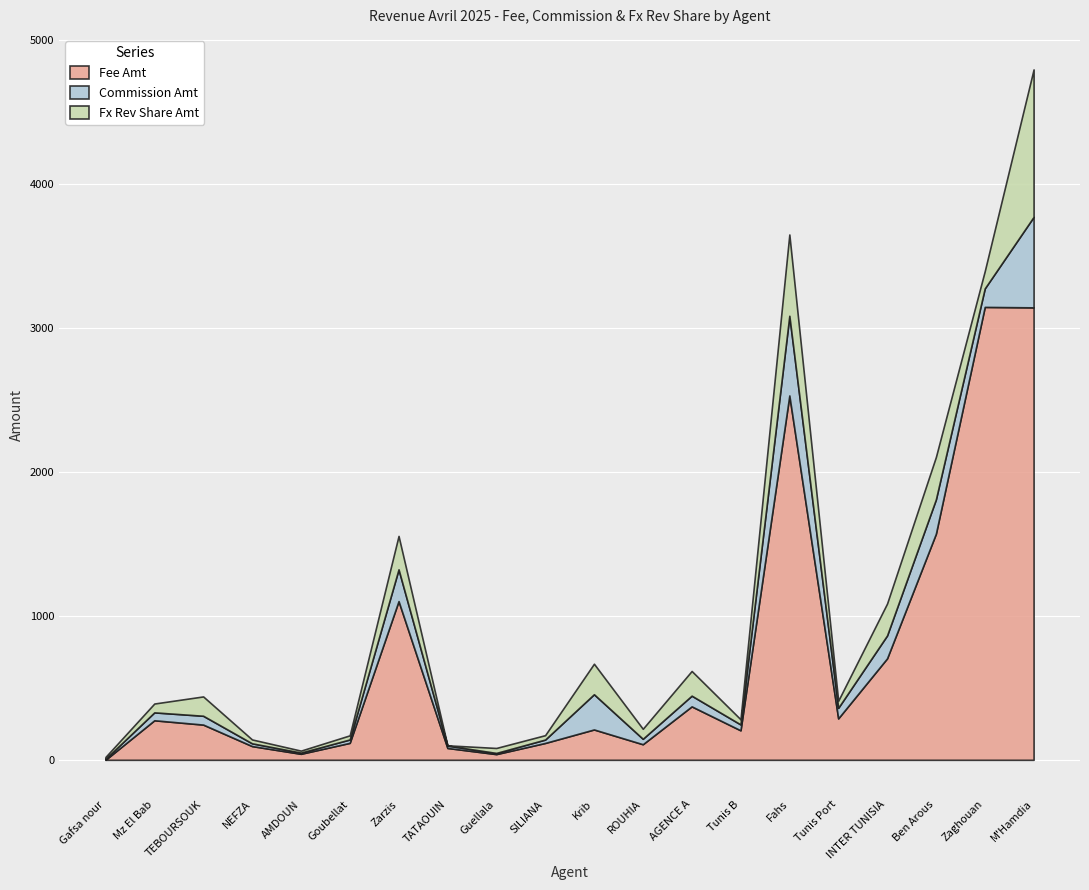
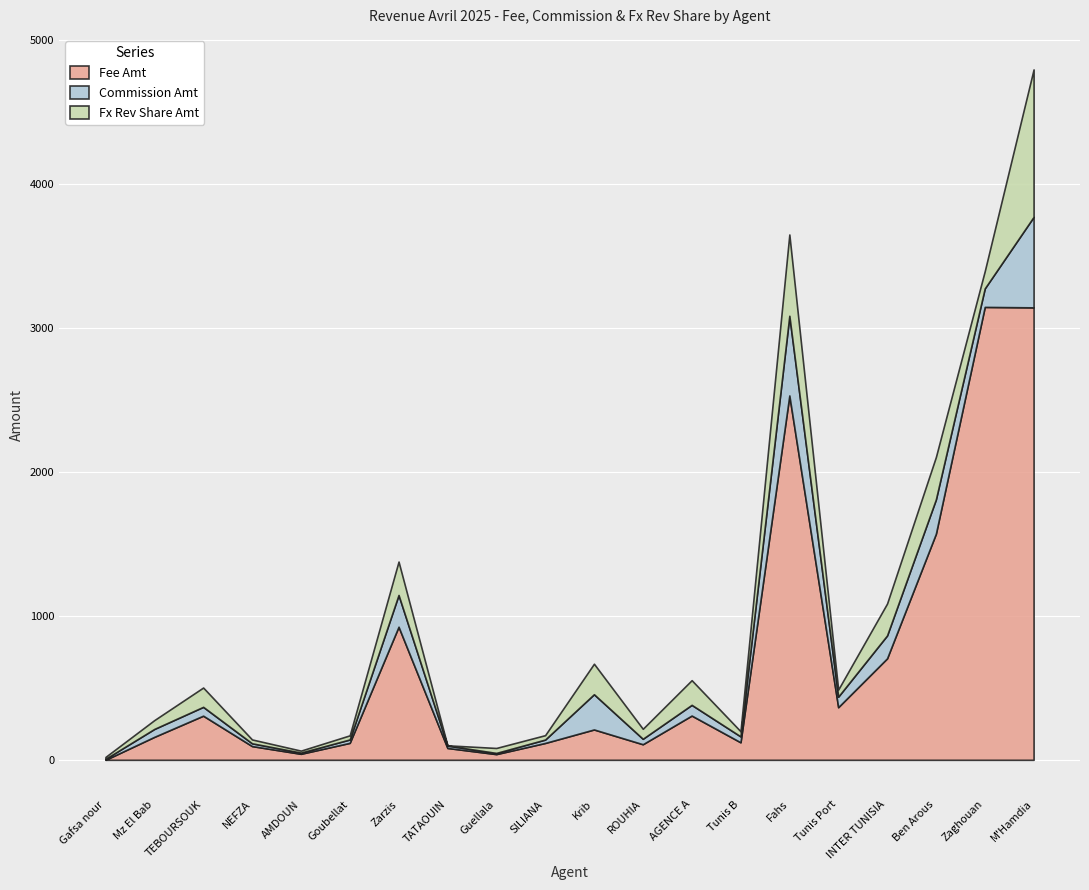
  {
    "Fee Amt": {
-     "Mz El Bab": 270,
-     "TEBOURSOUK": 240,
+     "Mz El Bab": 160,
+     "TEBOURSOUK": 310,
      "NEFZA": 100,
      "Goubellat": 120,
-     "Zarzis": 1100,
+     "Zarzis": 920,
      "SILIANA": 120,
      "Krib": 210,
      "ROUHIA": 110,
-     "AGENCE A": 370,
-     "Tunis B": 200,
+     "AGENCE A": 310,
+     "Tunis B": 120,
      "Fahs": 2530,
-     "Tunis Port": 290,
+     "Tunis Port": 370,
      "INTER TUNISIA": 700,
      "Ben Arous": 1570,
      "Zaghouan": 3140,
      "M'Hamdia": 3140
    }
  }
